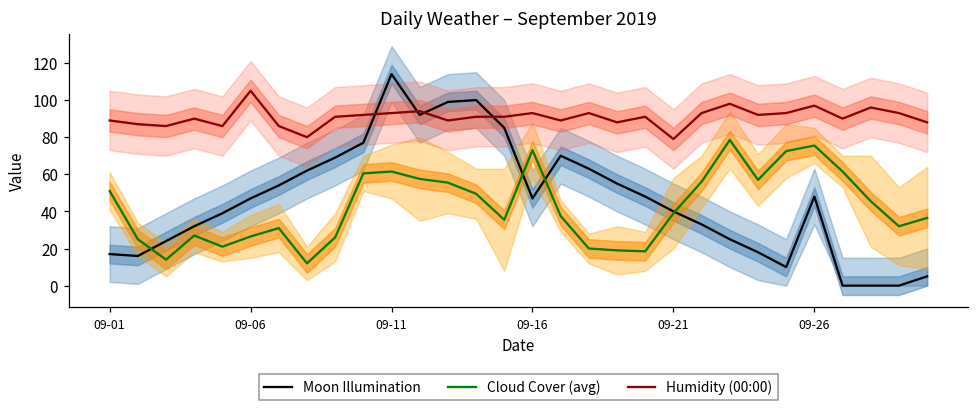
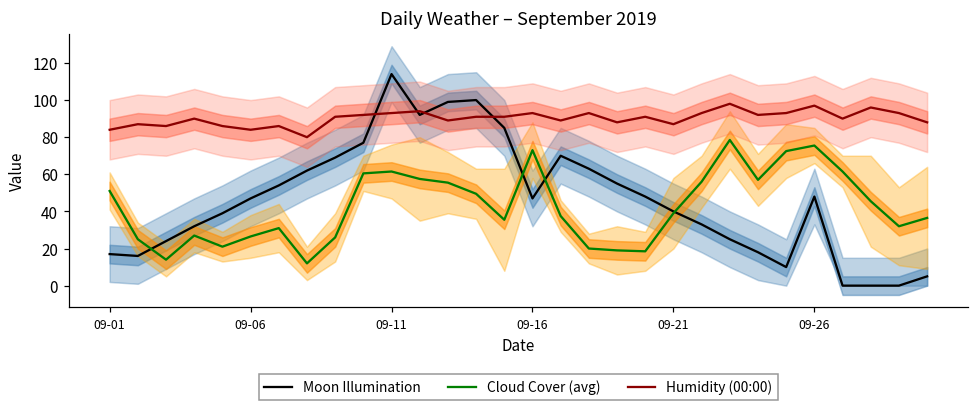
  {
    "Moon Illumination": {
      "09-01": 17,
      "09-06": 47,
      "09-11": 114,
      "09-16": 47,
      "09-26": 48
    },
    "Cloud Cover (avg)": {
      "09-01": 51,
      "09-06": 27,
      "09-11": 62,
      "09-16": 73,
      "09-26": 76
    },
    "Humidity (00:00)": {
-     "09-01": 89,
-     "09-06": 105,
+     "09-01": 84,
+     "09-06": 84,
      "09-11": 93,
      "09-16": 93,
-     "09-21": 79,
+     "09-21": 87,
      "09-26": 97
    }
  }
